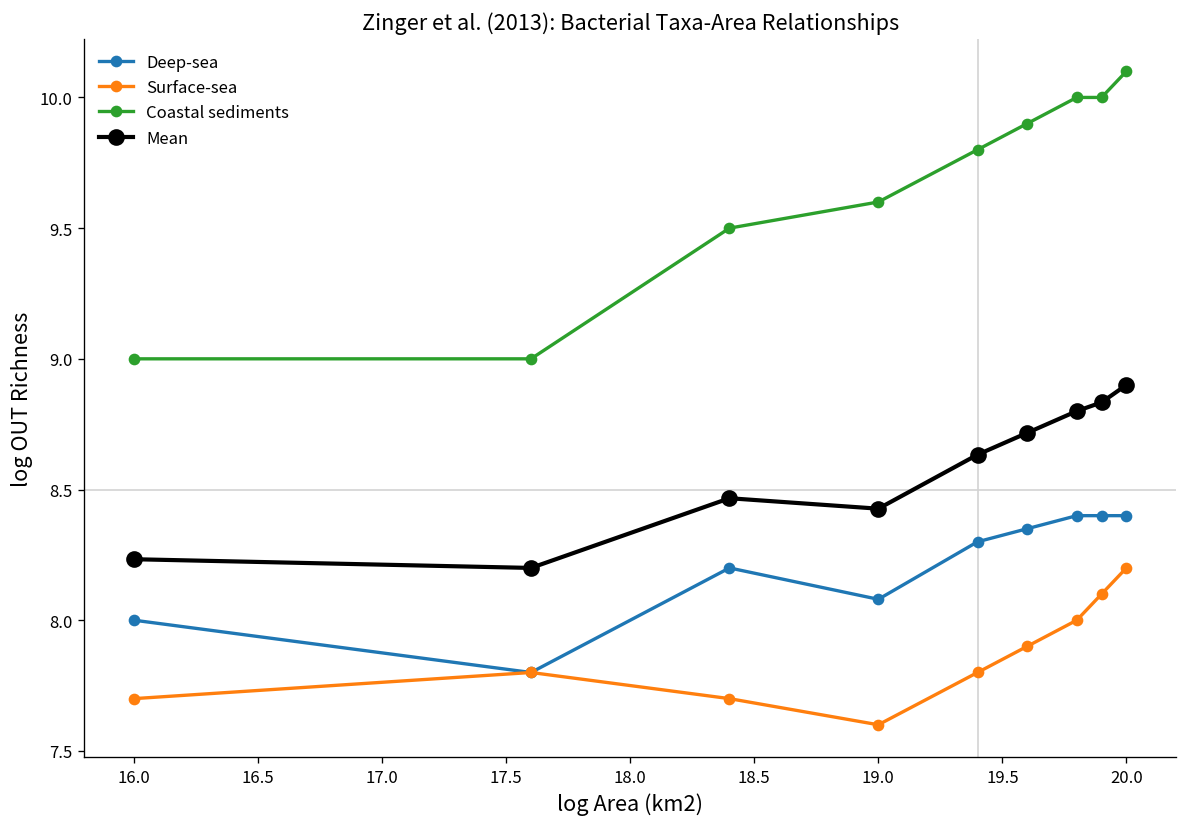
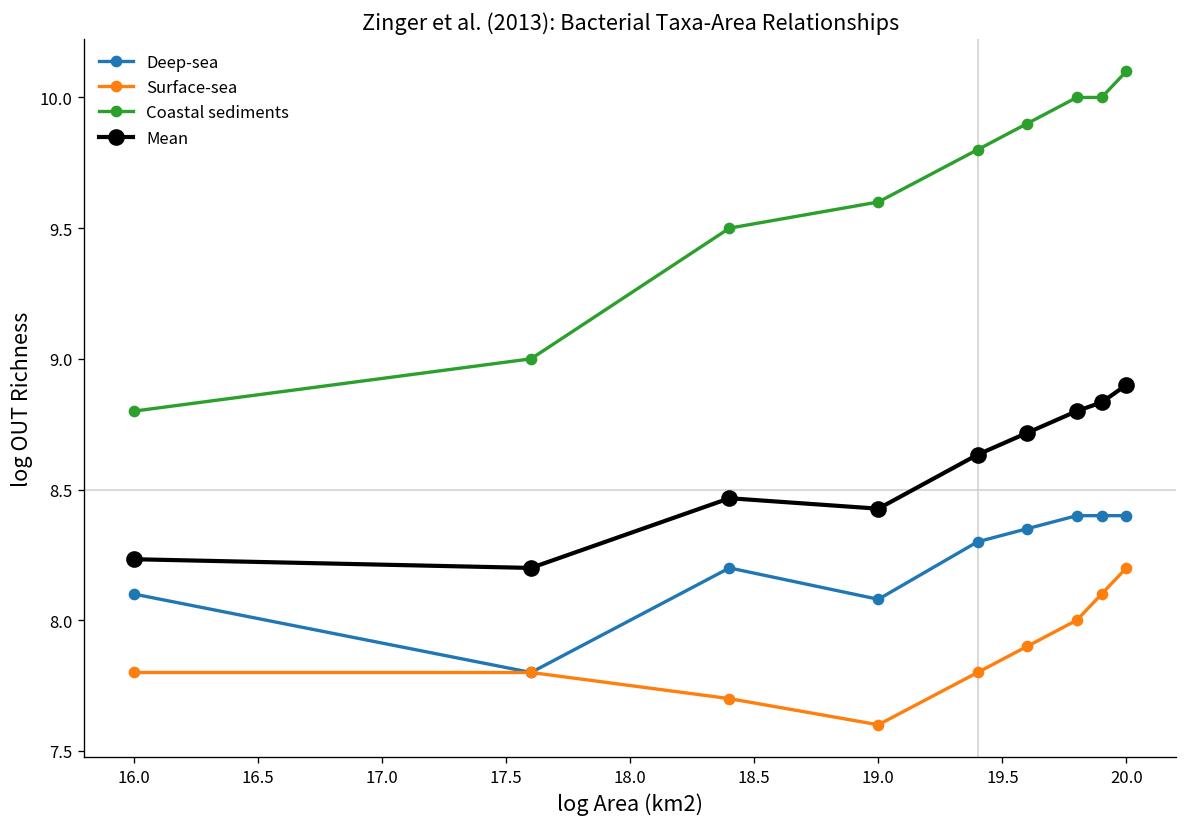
  {
    "Deep-sea": {
-     "16.0": 8.0,
+     "16.0": 8.1,
      "19.0": 8.08,
      "20.0": 8.4
    },
    "Surface-sea": {
-     "16.0": 7.7,
+     "16.0": 7.8,
      "19.0": 7.6,
      "20.0": 8.2
    },
    "Coastal sediments": {
-     "16.0": 9.0,
+     "16.0": 8.8,
      "19.0": 9.6,
      "20.0": 10.1
    },
    "Mean": {
      "16.0": 8.23,
      "19.0": 8.43,
      "20.0": 8.9
    }
  }
